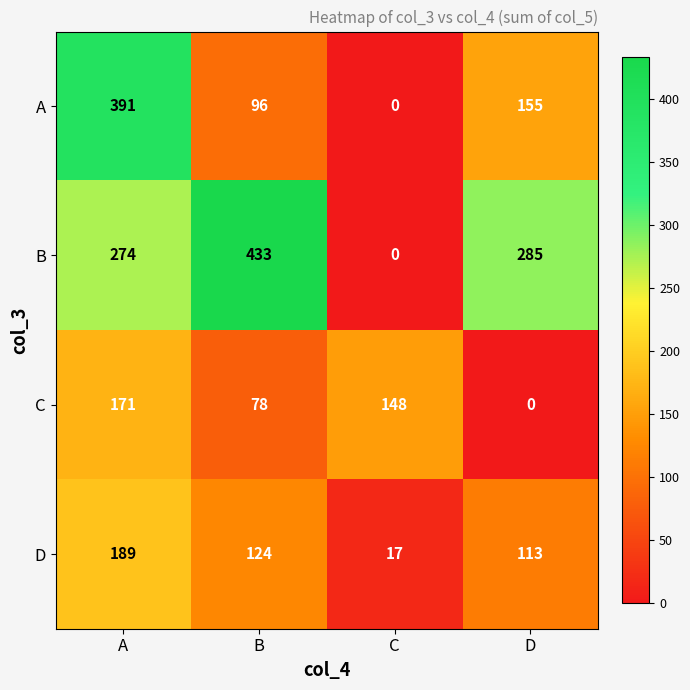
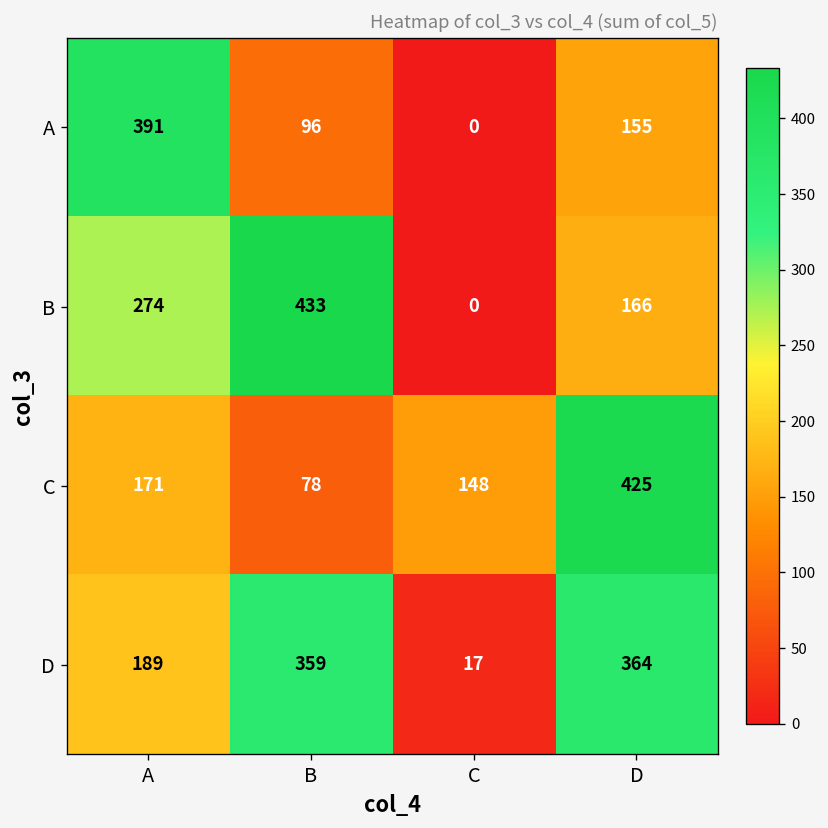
  {
    "A": {
      "A": 391,
      "B": 96,
      "C": 0,
      "D": 155
    },
    "B": {
      "A": 274,
      "B": 433,
      "C": 0,
-     "D": 285
+     "D": 166
    },
    "C": {
      "A": 171,
      "B": 78,
      "C": 148,
-     "D": 0
+     "D": 425
    },
    "D": {
      "A": 189,
-     "B": 124,
+     "B": 359,
      "C": 17,
-     "D": 113
+     "D": 364
    }
  }
